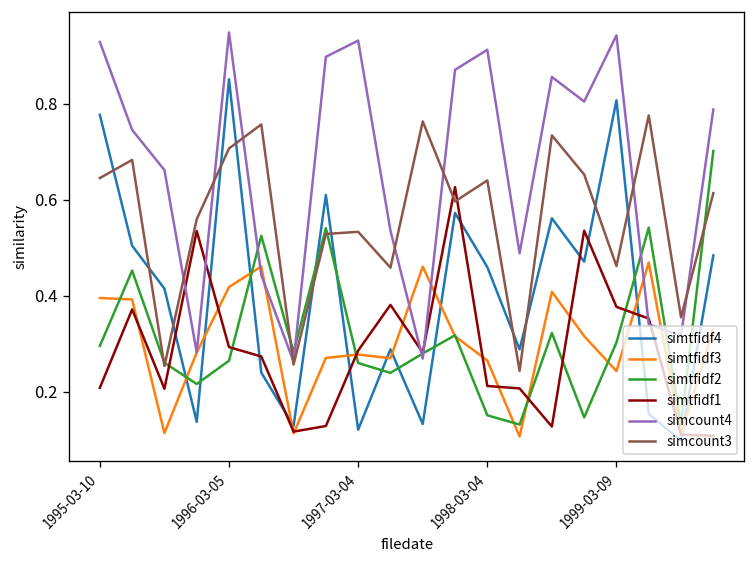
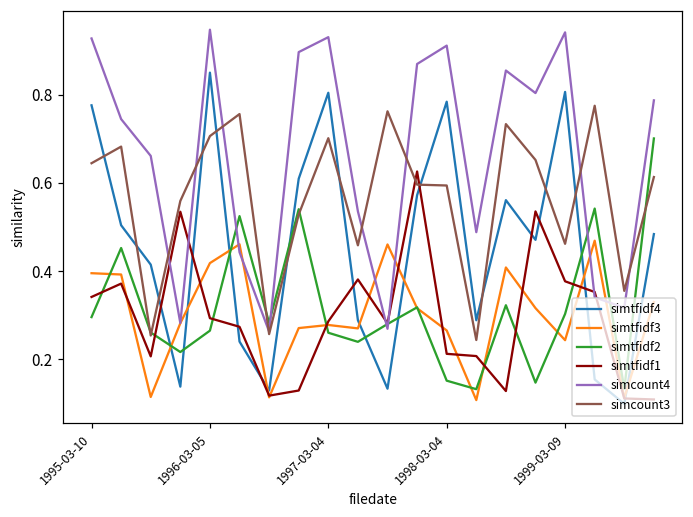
  {
    "simtfidf4": {
      "1995-03-10": 0.78,
      "1996-03-05": 0.85,
-     "1997-03-04": 0.12,
-     "1998-03-04": 0.46,
+     "1997-03-04": 0.80,
+     "1998-03-04": 0.78,
      "1999-03-09": 0.81
    },
    "simtfidf3": {
      "1995-03-10": 0.40,
      "1996-03-05": 0.42,
      "1997-03-04": 0.28,
      "1998-03-04": 0.26,
      "1999-03-09": 0.24
    },
    "simtfidf2": {
      "1995-03-10": 0.30,
      "1996-03-05": 0.26,
      "1997-03-04": 0.26,
      "1998-03-04": 0.15,
      "1999-03-09": 0.30
    },
    "simtfidf1": {
-     "1995-03-10": 0.21,
+     "1995-03-10": 0.34,
      "1996-03-05": 0.29,
      "1997-03-04": 0.29,
      "1998-03-04": 0.21,
      "1999-03-09": 0.38
    },
    "simcount4": {
      "1995-03-10": 0.93,
      "1996-03-05": 0.95,
      "1997-03-04": 0.93,
      "1998-03-04": 0.91,
      "1999-03-09": 0.94
    },
    "simcount3": {
      "1995-03-10": 0.64,
      "1996-03-05": 0.71,
-     "1997-03-04": 0.53,
-     "1998-03-04": 0.64,
+     "1997-03-04": 0.70,
+     "1998-03-04": 0.59,
      "1999-03-09": 0.46
    }
  }
